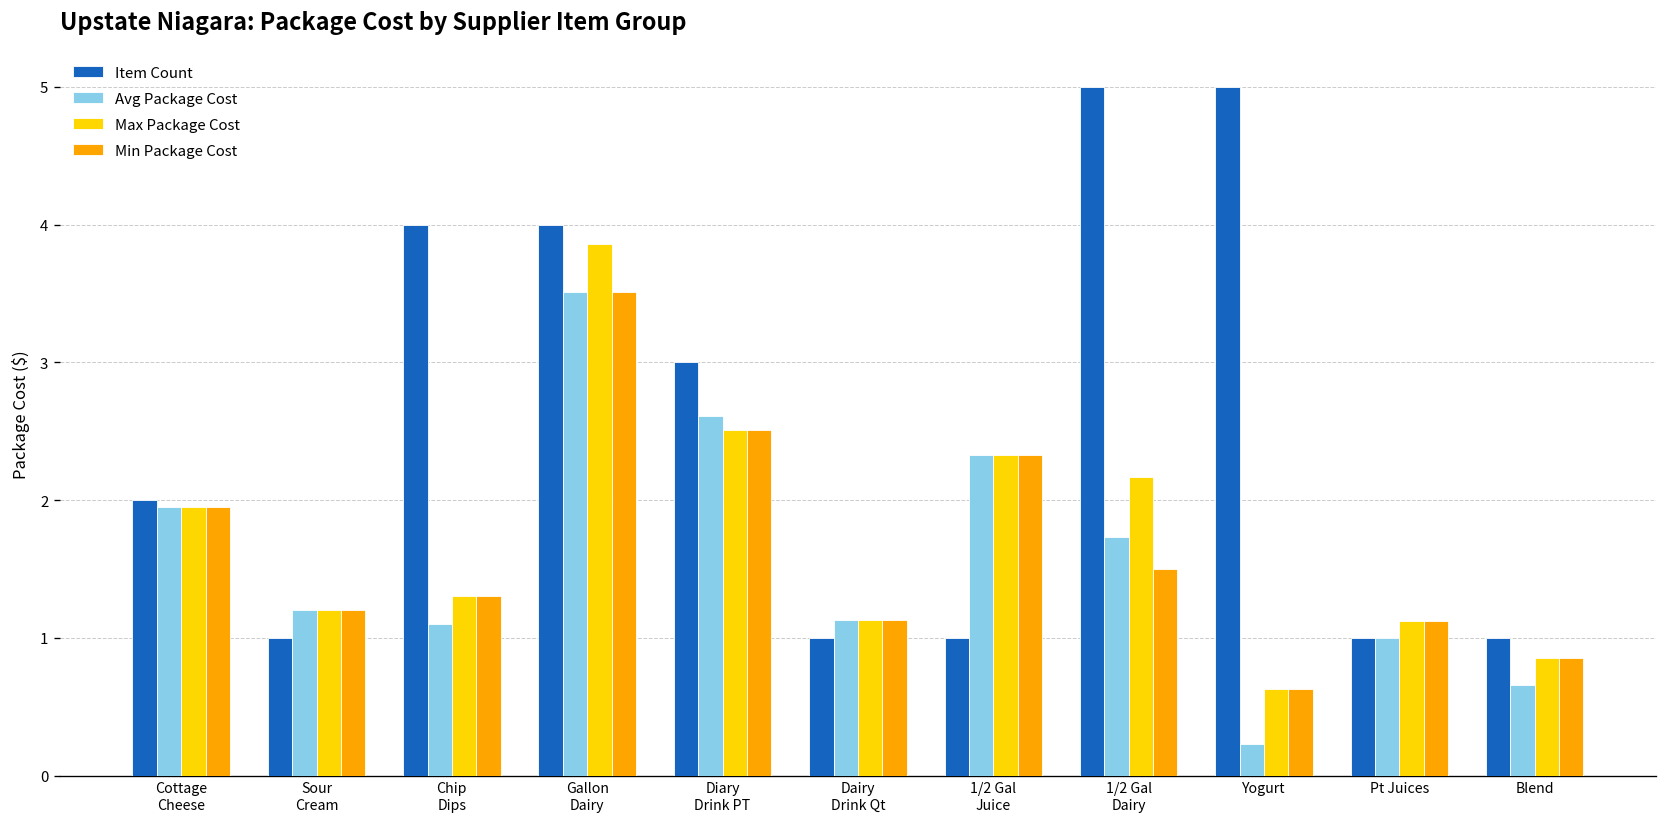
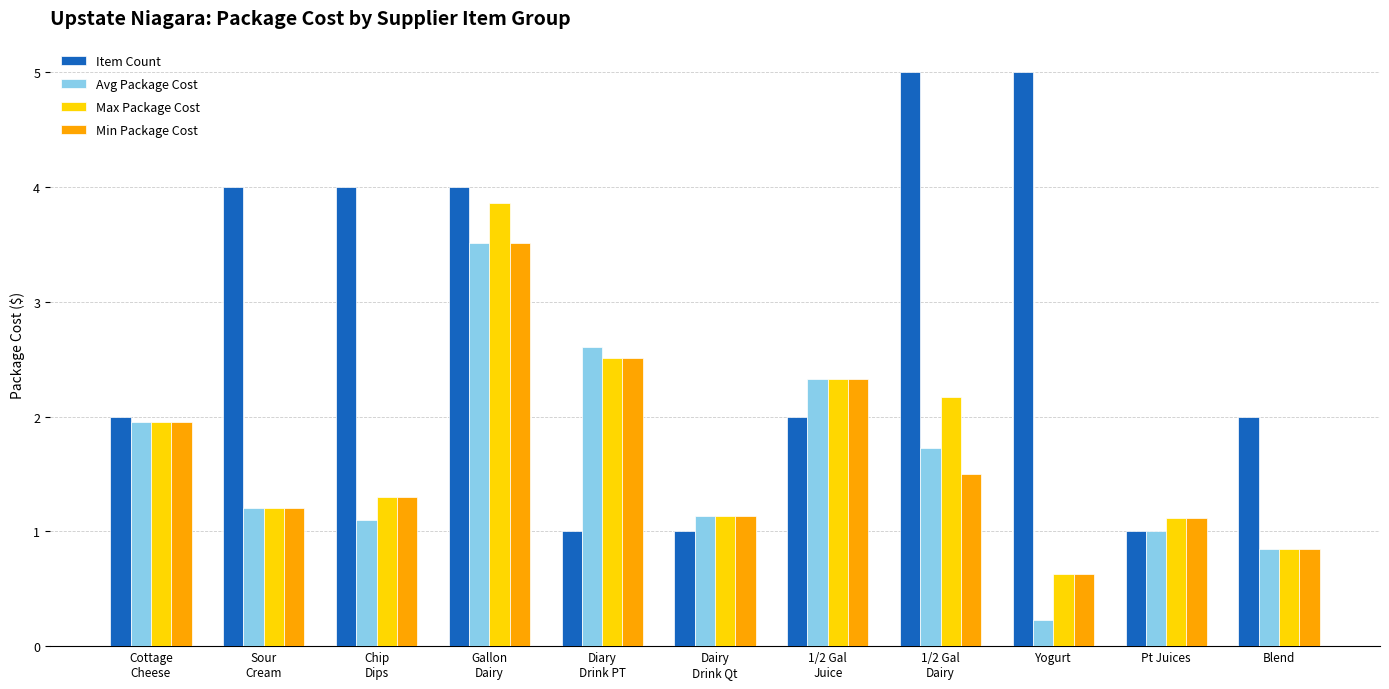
  {
    "Item Count": {
      "Cottage Cheese": 2,
-     "Sour Cream": 1,
+     "Sour Cream": 4,
      "Chip Dips": 4,
      "Gallon Dairy": 4,
-     "Diary Drink PT": 3,
+     "Diary Drink PT": 1,
      "Dairy Drink Qt": 1,
-     "1/2 Gal Juice": 1,
+     "1/2 Gal Juice": 2,
      "1/2 Gal Dairy": 5,
      "Yogurt": 5,
      "Pt Juices": 1,
-     "Blend": 1
+     "Blend": 2
    },
    "Avg Package Cost": {
      "Cottage Cheese": 1.95,
      "Sour Cream": 1.20,
      "Chip Dips": 1.10,
      "Gallon Dairy": 3.51,
      "Diary Drink PT": 2.61,
      "Dairy Drink Qt": 1.13,
      "1/2 Gal Juice": 2.33,
      "1/2 Gal Dairy": 1.73,
      "Yogurt": 0.23,
      "Pt Juices": 1.00,
-     "Blend": 0.66
+     "Blend": 0.85
    }
  }
